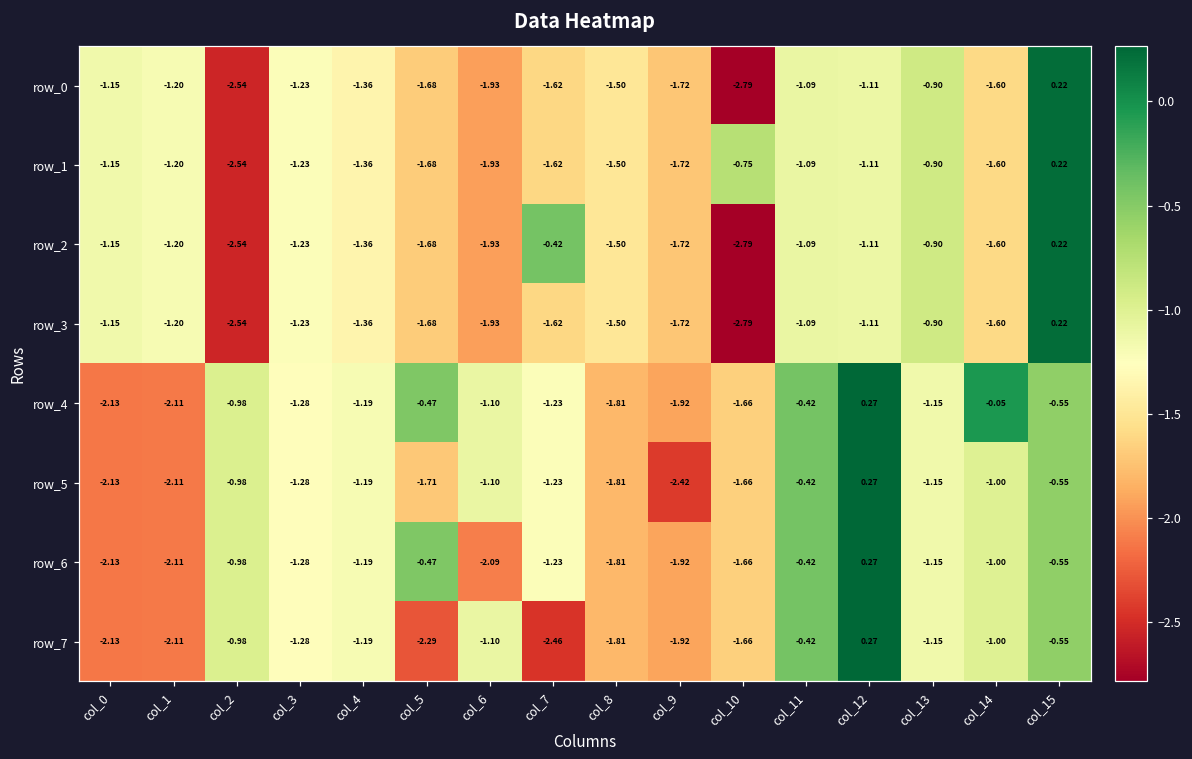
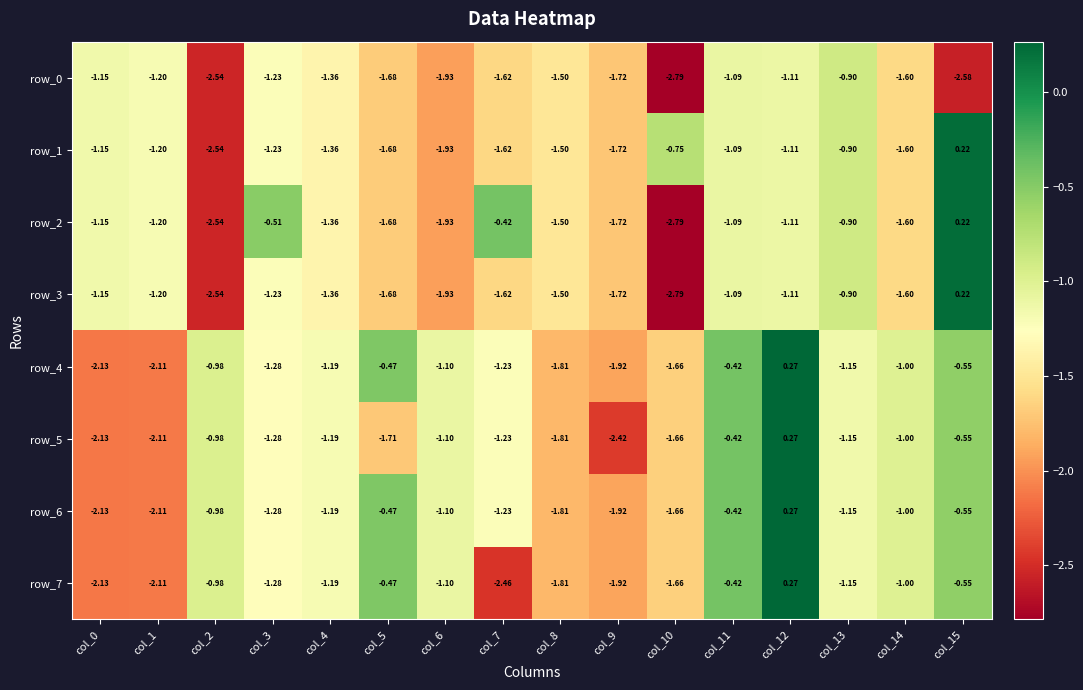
  {
    "row_0": {
      "col_0": -1.15,
      "col_1": -1.20,
      "col_2": -2.54,
      "col_3": -1.23,
      "col_4": -1.36,
      "col_5": -1.68,
      "col_6": -1.93,
      "col_7": -1.62,
      "col_8": -1.50,
      "col_9": -1.72,
      "col_10": -2.79,
      "col_11": -1.09,
      "col_12": -1.11,
      "col_13": -0.90,
      "col_14": -1.60,
-     "col_15": 0.22
+     "col_15": -2.58
    },
    "row_1": {
      "col_0": -1.15,
      "col_1": -1.20,
      "col_2": -2.54,
      "col_3": -1.23,
      "col_4": -1.36,
      "col_5": -1.68,
      "col_6": -1.93,
      "col_7": -1.62,
      "col_8": -1.50,
      "col_9": -1.72,
      "col_10": -0.75,
      "col_11": -1.09,
      "col_12": -1.11,
      "col_13": -0.90,
      "col_14": -1.60,
      "col_15": 0.22
    },
    "row_2": {
      "col_0": -1.15,
      "col_1": -1.20,
      "col_2": -2.54,
-     "col_3": -1.23,
+     "col_3": -0.51,
      "col_4": -1.36,
      "col_5": -1.68,
      "col_6": -1.93,
      "col_7": -0.42,
      "col_8": -1.50,
      "col_9": -1.72,
      "col_10": -2.79,
      "col_11": -1.09,
      "col_12": -1.11,
      "col_13": -0.90,
      "col_14": -1.60,
      "col_15": 0.22
    },
    "row_3": {
      "col_0": -1.15,
      "col_1": -1.20,
      "col_2": -2.54,
      "col_3": -1.23,
      "col_4": -1.36,
      "col_5": -1.68,
      "col_6": -1.93,
      "col_7": -1.62,
      "col_8": -1.50,
      "col_9": -1.72,
      "col_10": -2.79,
      "col_11": -1.09,
      "col_12": -1.11,
      "col_13": -0.90,
      "col_14": -1.60,
      "col_15": 0.22
    },
    "row_4": {
      "col_0": -2.13,
      "col_1": -2.11,
      "col_2": -0.98,
      "col_3": -1.28,
      "col_4": -1.19,
      "col_5": -0.47,
      "col_6": -1.10,
      "col_7": -1.23,
      "col_8": -1.81,
      "col_9": -1.92,
      "col_10": -1.66,
      "col_11": -0.42,
      "col_12": 0.27,
      "col_13": -1.15,
-     "col_14": -0.05,
+     "col_14": -1.00,
      "col_15": -0.55
    },
    "row_5": {
      "col_0": -2.13,
      "col_1": -2.11,
      "col_2": -0.98,
      "col_3": -1.28,
      "col_4": -1.19,
      "col_5": -1.71,
      "col_6": -1.10,
      "col_7": -1.23,
      "col_8": -1.81,
      "col_9": -2.42,
      "col_10": -1.66,
      "col_11": -0.42,
      "col_12": 0.27,
      "col_13": -1.15,
      "col_14": -1.00,
      "col_15": -0.55
    },
    "row_6": {
      "col_0": -2.13,
      "col_1": -2.11,
      "col_2": -0.98,
      "col_3": -1.28,
      "col_4": -1.19,
      "col_5": -0.47,
-     "col_6": -2.09,
+     "col_6": -1.10,
      "col_7": -1.23,
      "col_8": -1.81,
      "col_9": -1.92,
      "col_10": -1.66,
      "col_11": -0.42,
      "col_12": 0.27,
      "col_13": -1.15,
      "col_14": -1.00,
      "col_15": -0.55
    },
    "row_7": {
      "col_0": -2.13,
      "col_1": -2.11,
      "col_2": -0.98,
      "col_3": -1.28,
      "col_4": -1.19,
-     "col_5": -2.29,
+     "col_5": -0.47,
      "col_6": -1.10,
      "col_7": -2.46,
      "col_8": -1.81,
      "col_9": -1.92,
      "col_10": -1.66,
      "col_11": -0.42,
      "col_12": 0.27,
      "col_13": -1.15,
      "col_14": -1.00,
      "col_15": -0.55
    }
  }
